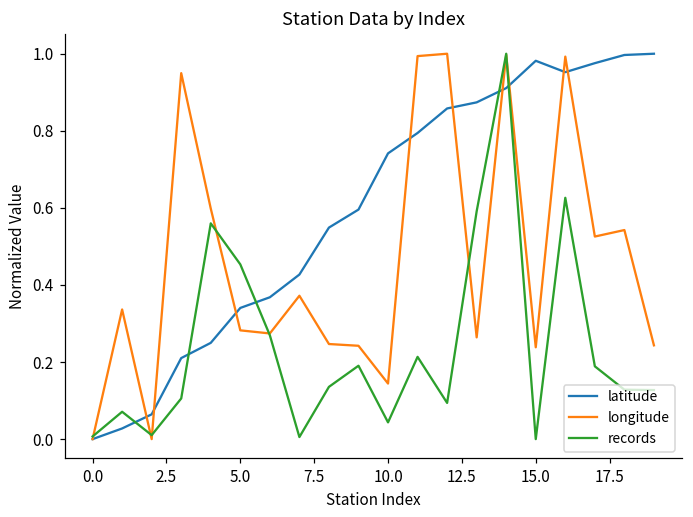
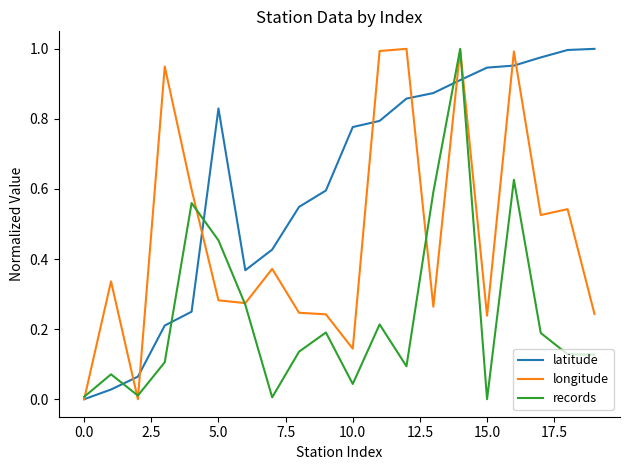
  {
    "latitude": {
-     "5.0": 0.34,
-     "10.0": 0.74,
-     "15.0": 0.98
+     "5.0": 0.83,
+     "10.0": 0.78,
+     "15.0": 0.95
    },
    "longitude": {
      "5.0": 0.28,
      "10.0": 0.14,
      "15.0": 0.24
    },
    "records": {
      "5.0": 0.45,
      "10.0": 0.04,
      "15.0": 0.00
    }
  }
